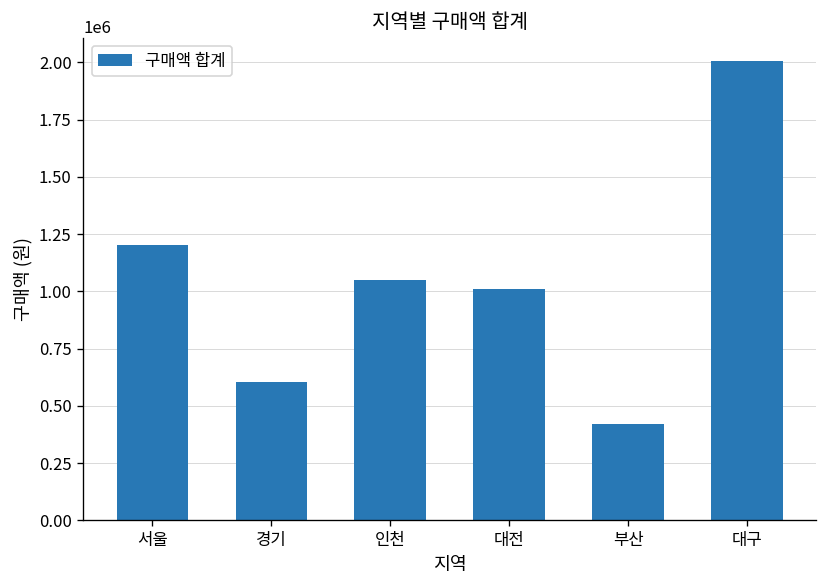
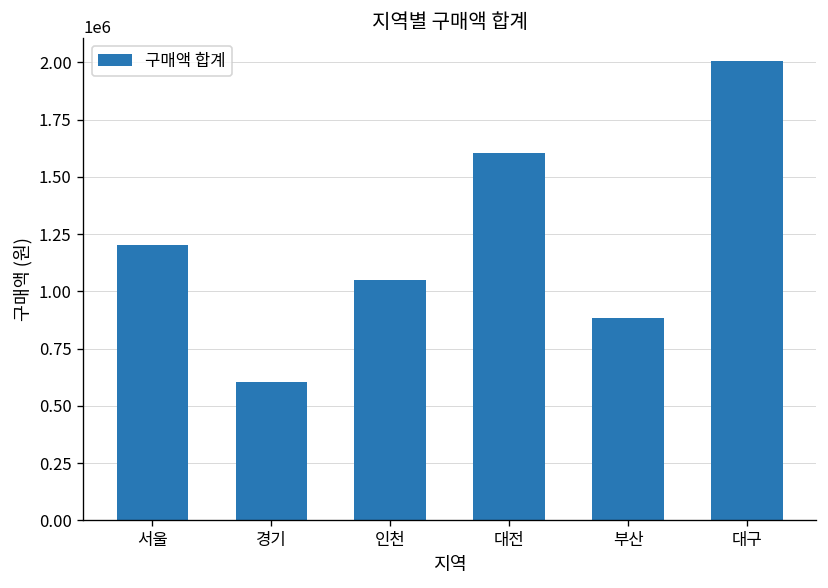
  {
    "서울": 1200000,
    "경기": 600000,
    "인천": 1050000,
-   "대전": 1010000,
-   "부산": 420000,
+   "대전": 1610000,
+   "부산": 880000,
    "대구": 2010000
  }
